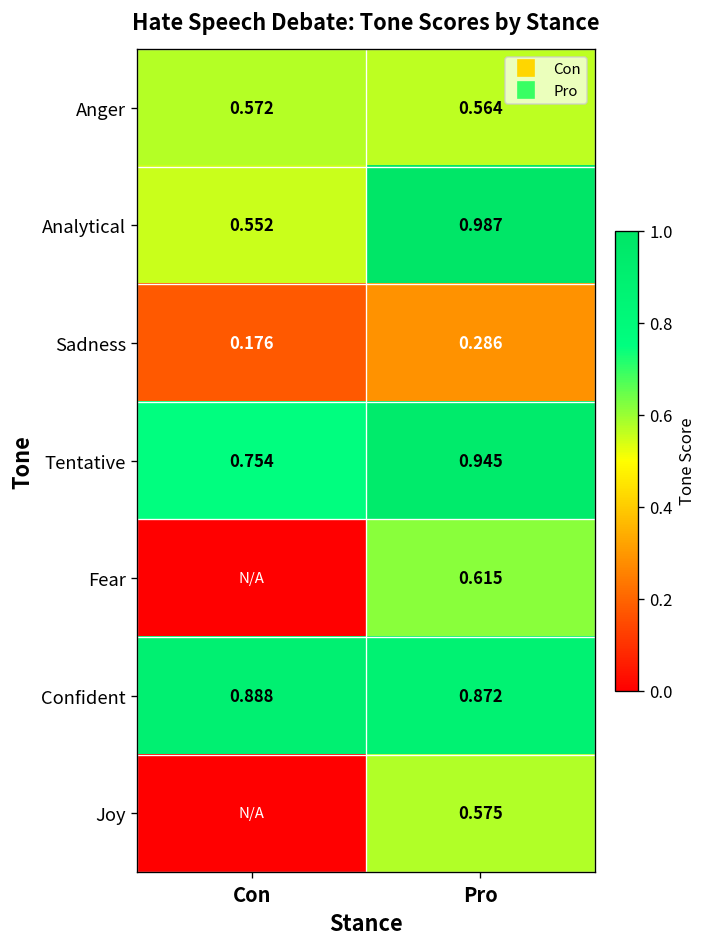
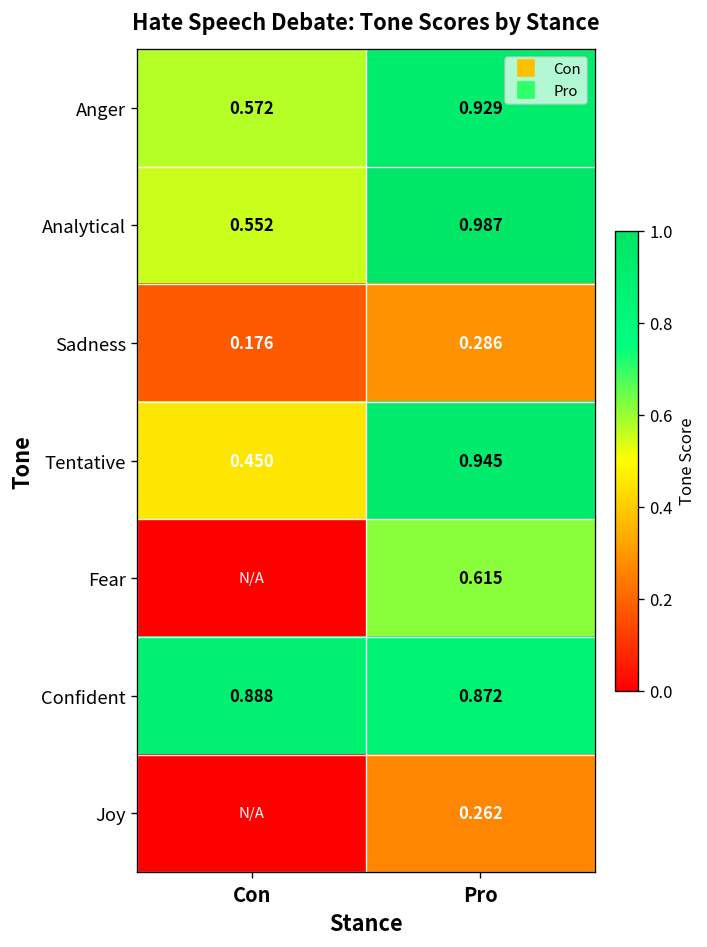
  {
    "Anger": {
      "Con": 0.572,
-     "Pro": 0.564
+     "Pro": 0.929
    },
    "Analytical": {
      "Con": 0.552,
      "Pro": 0.987
    },
    "Sadness": {
      "Con": 0.176,
      "Pro": 0.286
    },
    "Tentative": {
-     "Con": 0.754,
+     "Con": 0.450,
      "Pro": 0.945
    },
    "Fear": {
      "Pro": 0.615
    },
    "Confident": {
      "Con": 0.888,
      "Pro": 0.872
    },
    "Joy": {
-     "Pro": 0.575
+     "Pro": 0.262
    }
  }
